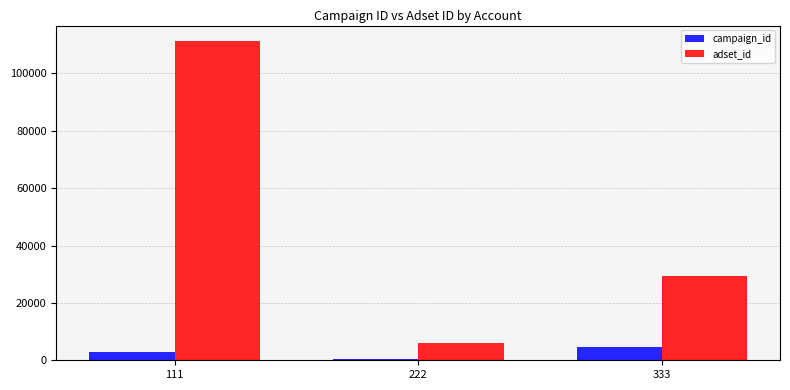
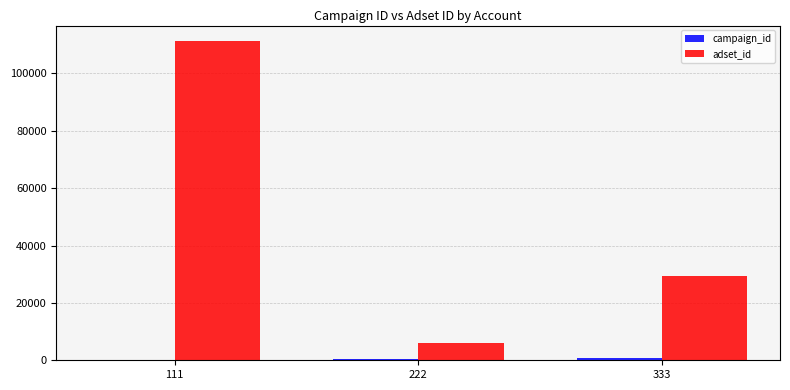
  {
    "campaign_id": {
-     "111": 3000,
-     "333": 5000
+     "111": 0,
+     "333": 1000
    },
    "adset_id": {
      "111": 111000,
      "222": 6000,
      "333": 29000
    }
  }
